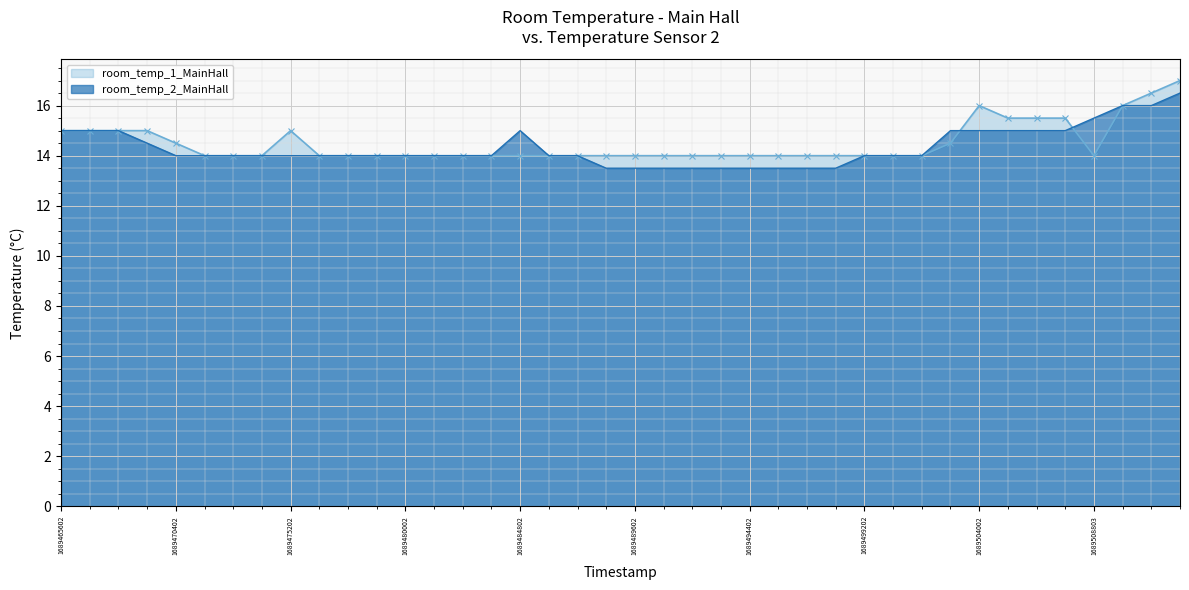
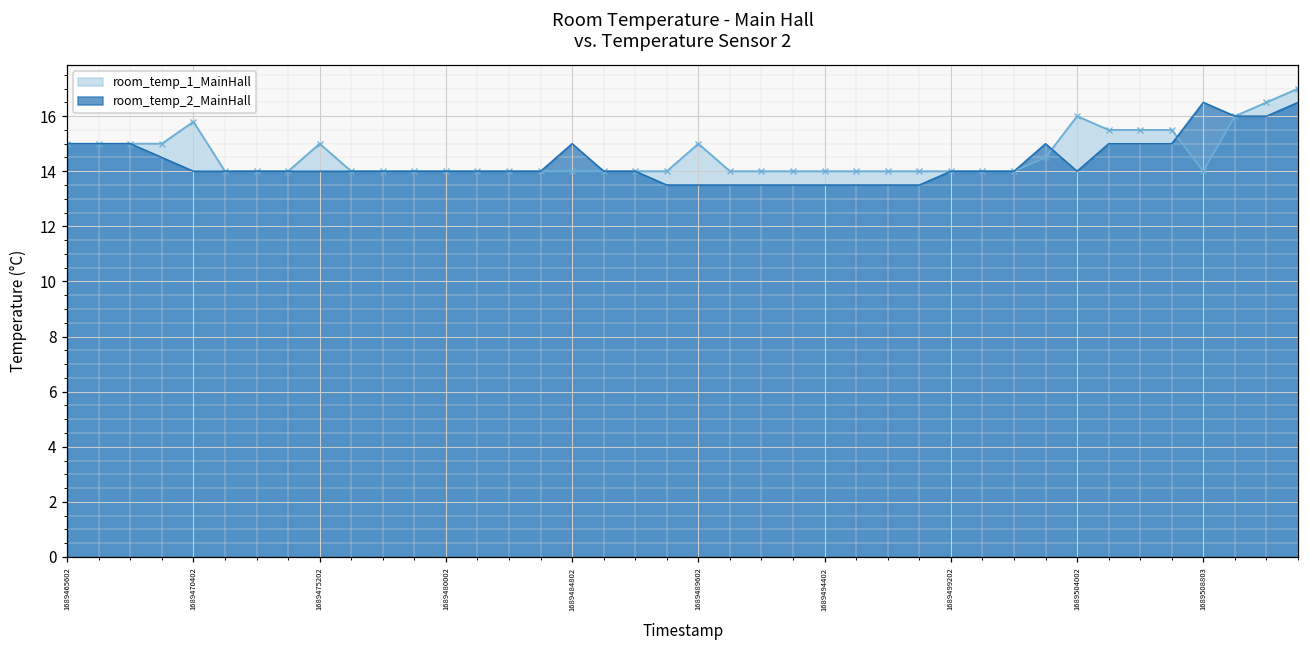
  {
    "room_temp_1_MainHall": {
-     "1689470402": 14.5,
+     "1689470402": 15.8,
      "1689475202": 15.0,
      "1689484802": 14.0,
-     "1689489602": 14,
+     "1689489602": 15,
      "1689494402": 14.0,
      "1689504002": 16.0,
      "1689508803": 14.0
    },
    "room_temp_2_MainHall": {
      "1689470402": 14.0,
      "1689475202": 14.0,
      "1689484802": 15.0,
      "1689489602": 13.5,
      "1689494402": 13.5,
-     "1689504002": 15,
-     "1689508803": 15.5
+     "1689504002": 14,
+     "1689508803": 16.5
    }
  }
